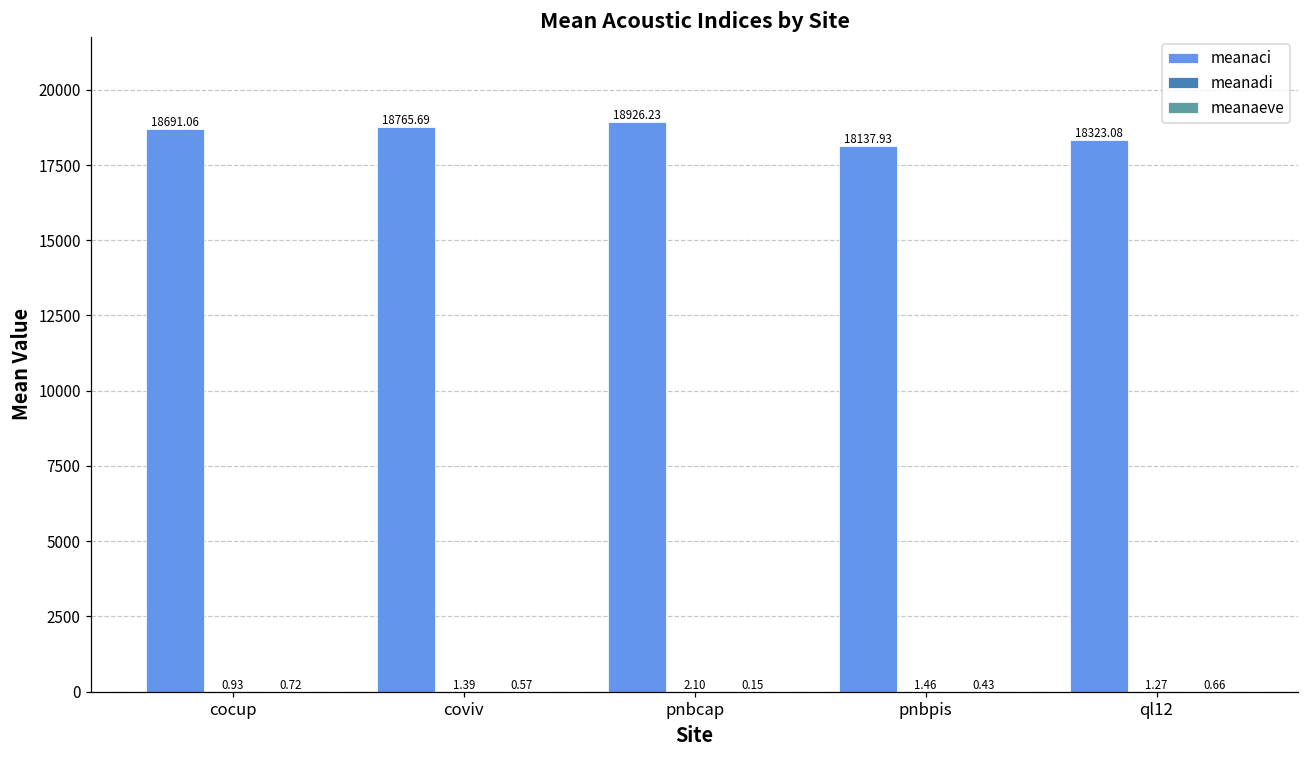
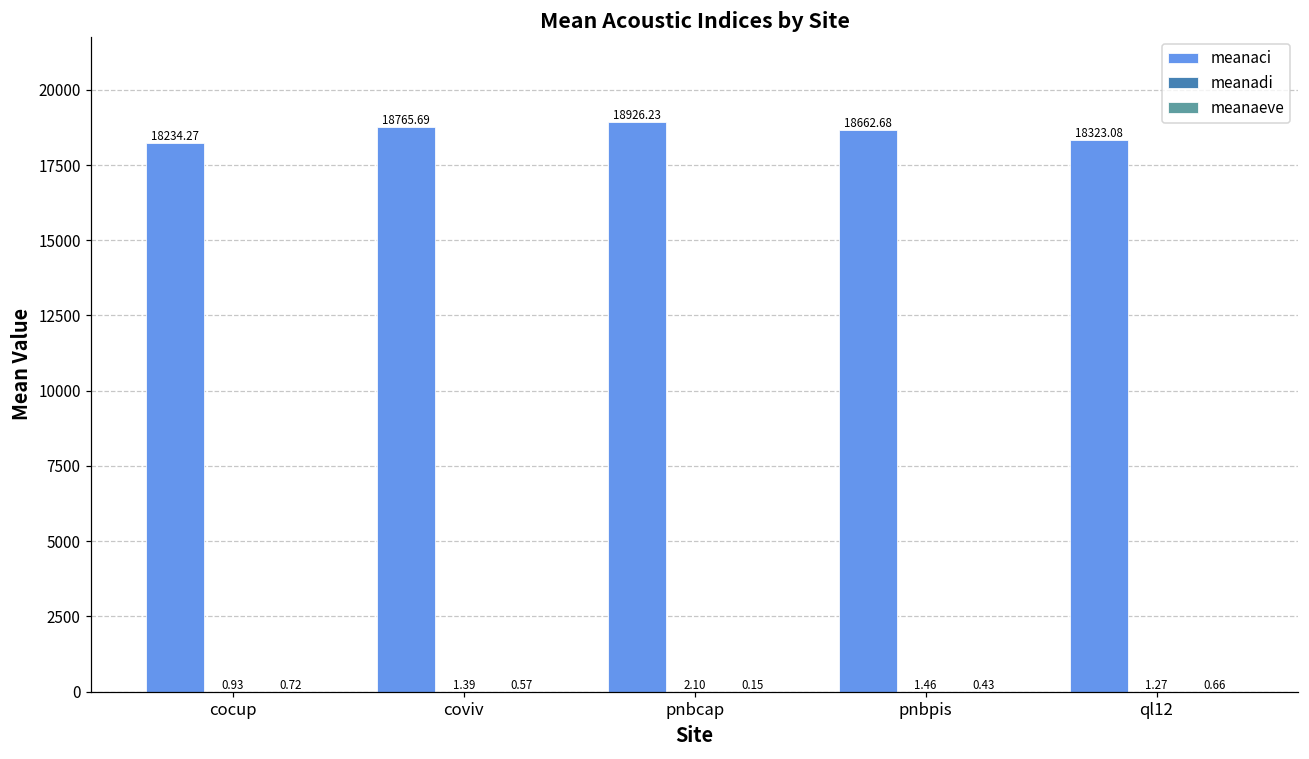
  {
    "meanaci": {
-     "cocup": 18691.06,
+     "cocup": 18234.27,
      "coviv": 18765.69,
      "pnbcap": 18926.23,
-     "pnbpis": 18137.93,
+     "pnbpis": 18662.68,
      "ql12": 18323.08
    }
  }
